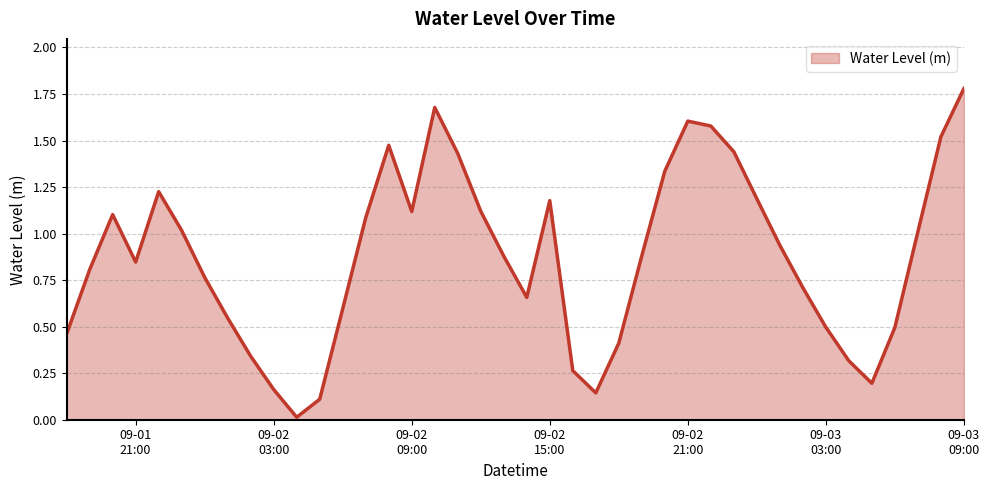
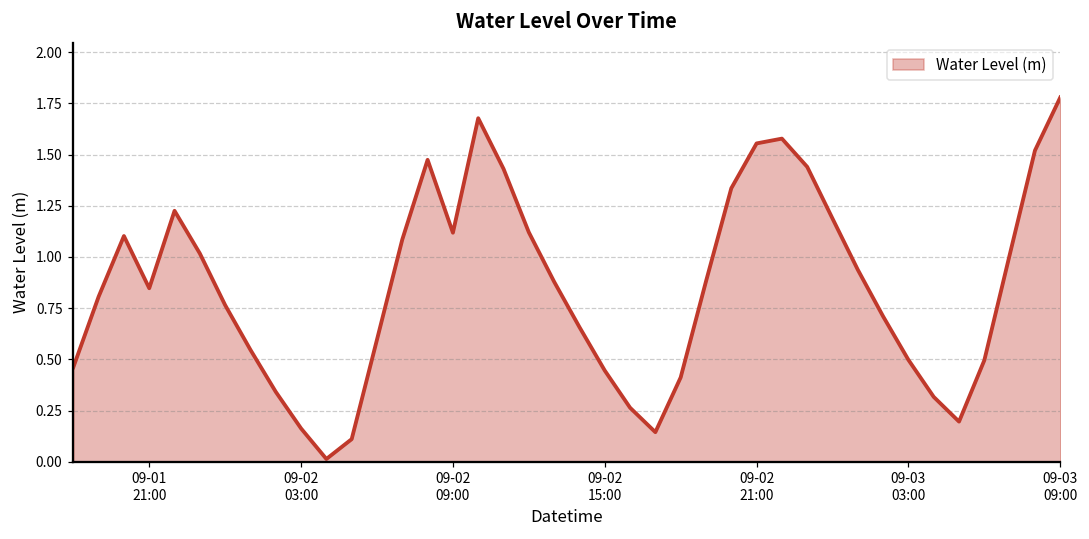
  {
    "09-01 21:00": 0.85,
    "09-02 03:00": 0.16,
    "09-02 09:00": 1.12,
-   "09-02 15:00": 1.18,
-   "09-02 21:00": 1.60,
+   "09-02 15:00": 0.45,
+   "09-02 21:00": 1.55,
    "09-03 03:00": 0.50,
    "09-03 09:00": 1.78
  }
